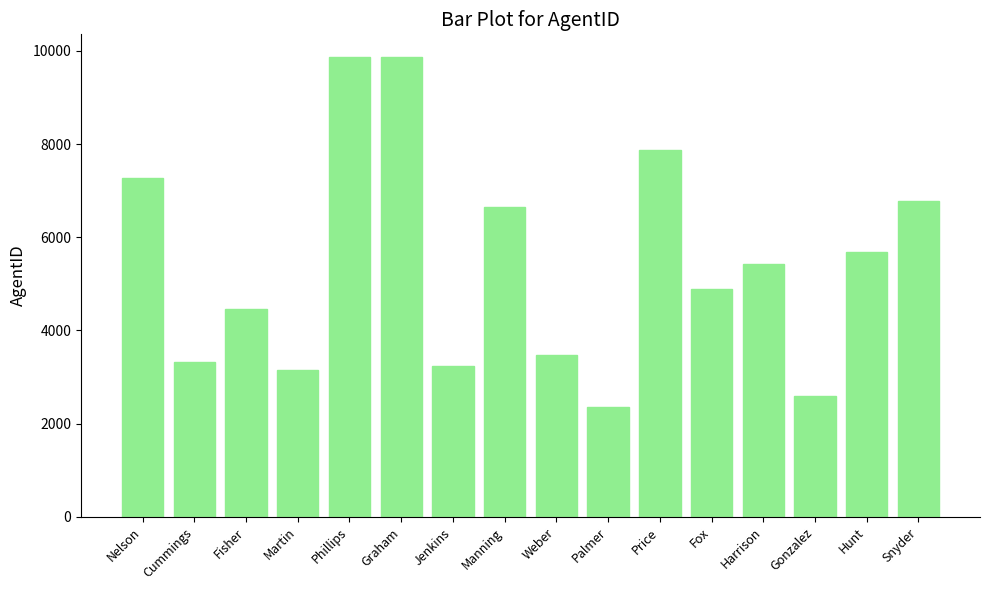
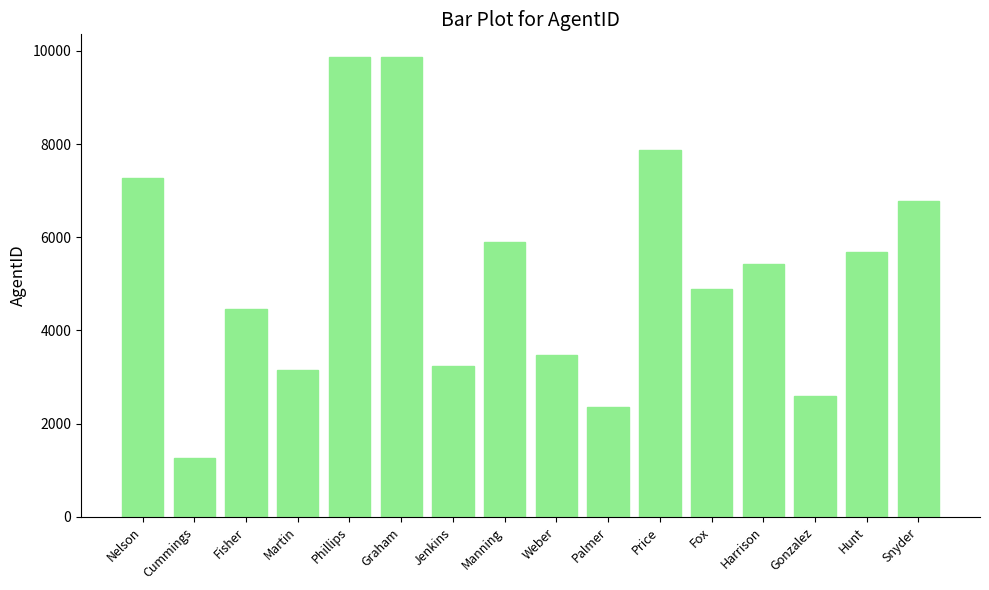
  {
    "Nelson": 7300,
-   "Cummings": 3300,
+   "Cummings": 1300,
    "Fisher": 4500,
    "Martin": 3200,
    "Phillips": 9900,
    "Graham": 9900,
    "Jenkins": 3200,
-   "Manning": 6600,
+   "Manning": 5900,
    "Weber": 3500,
    "Palmer": 2400,
    "Price": 7900,
    "Fox": 4900,
    "Harrison": 5400,
    "Gonzalez": 2600,
    "Hunt": 5700,
    "Snyder": 6800
  }
